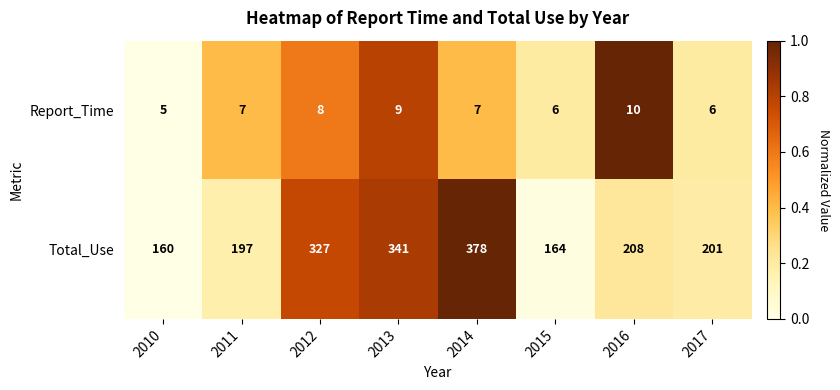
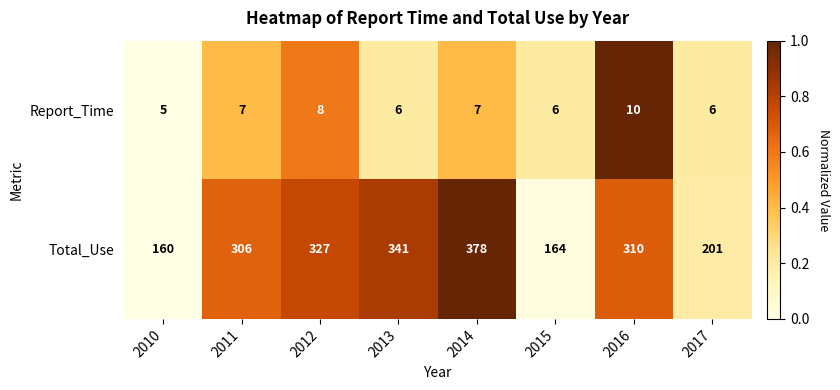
  {
    "Report_Time": {
      "2010": 5,
      "2011": 7,
      "2012": 8,
-     "2013": 9,
+     "2013": 6,
      "2014": 7,
      "2015": 6,
      "2016": 10,
      "2017": 6
    },
    "Total_Use": {
      "2010": 160,
-     "2011": 197,
+     "2011": 306,
      "2012": 327,
      "2013": 341,
      "2014": 378,
      "2015": 164,
-     "2016": 208,
+     "2016": 310,
      "2017": 201
    }
  }
